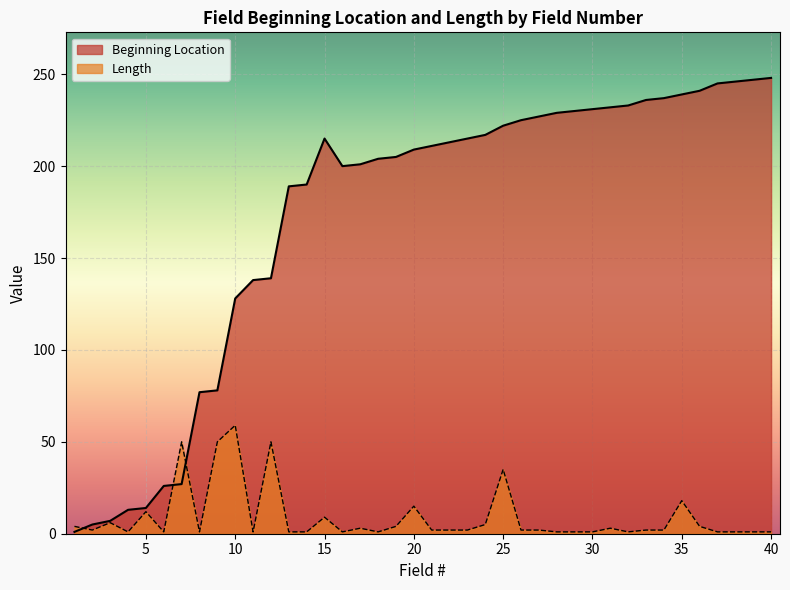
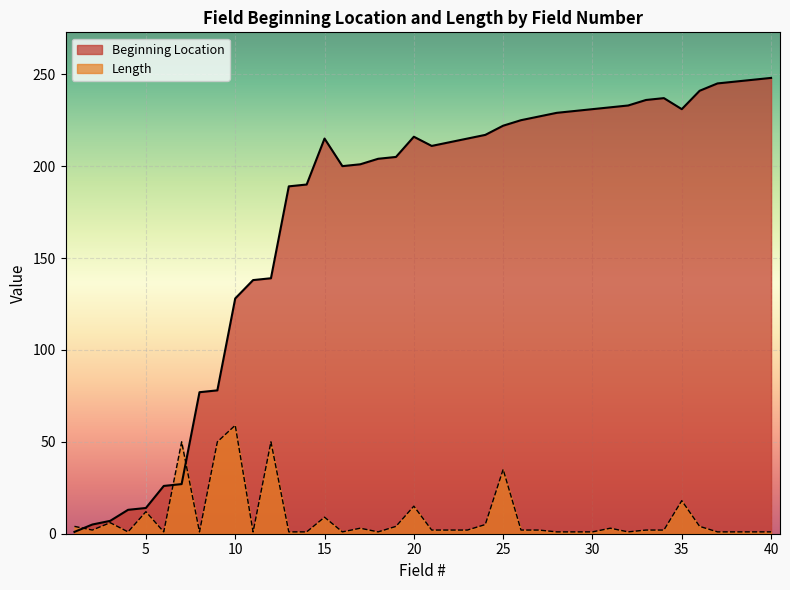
  {
    "Beginning Location": {
      "5": 14,
      "10": 128,
      "15": 215,
-     "20": 209,
+     "20": 216,
      "25": 222,
      "30": 231,
-     "35": 239,
+     "35": 231,
      "40": 248
    },
    "Length": {
      "5": 12,
      "10": 59,
      "15": 9,
      "20": 15,
      "25": 35,
      "30": 1,
      "35": 18,
      "40": 1
    }
  }
